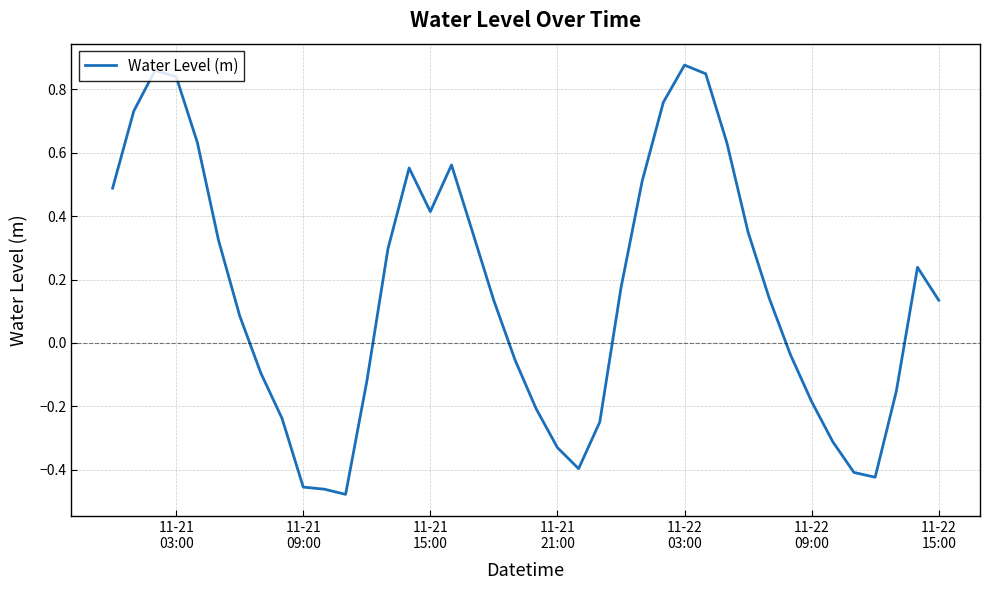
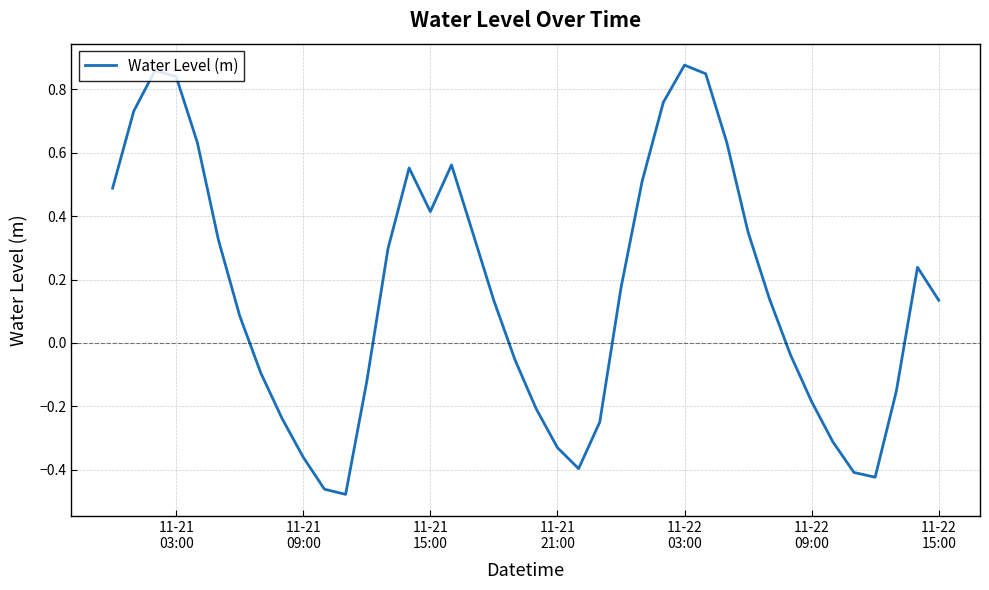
  {
-   "11-21 09:00": -0.45,
+   "11-21 09:00": -0.36,
    "11-21 15:00": 0.41,
    "11-21 21:00": -0.33,
    "11-22 03:00": 0.88,
    "11-22 09:00": -0.18,
    "11-22 15:00": 0.13
  }
